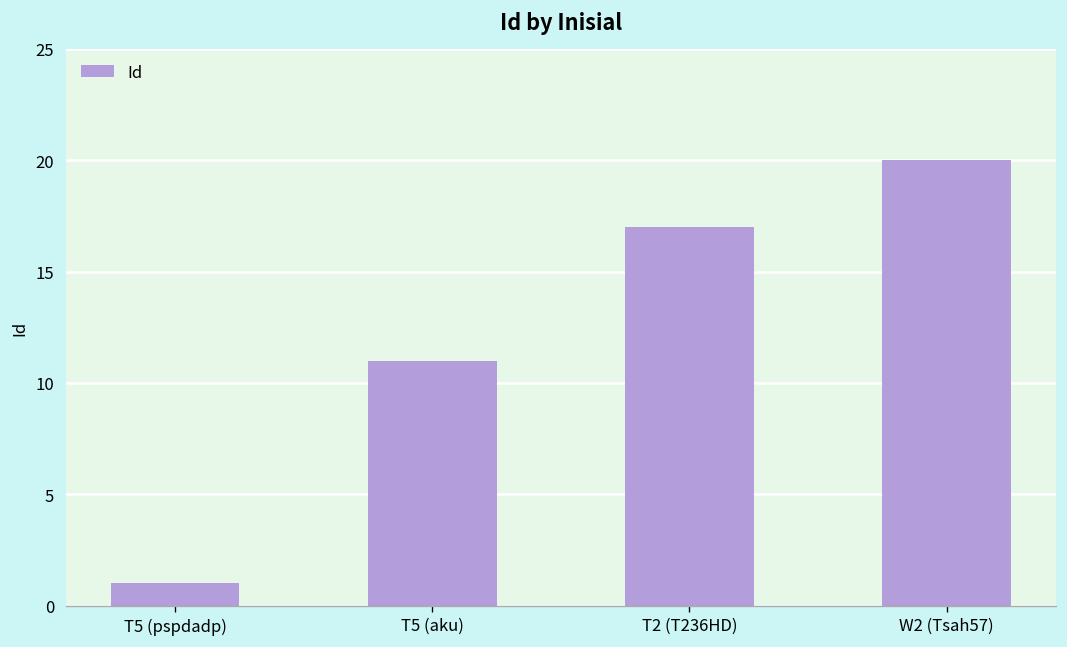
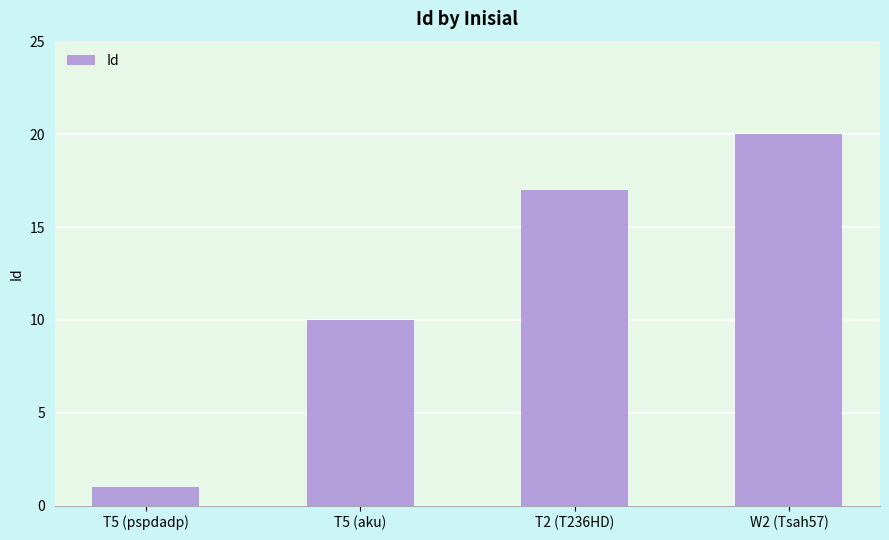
  {
    "T5 (pspdadp)": 1,
-   "T5 (aku)": 11,
+   "T5 (aku)": 10,
    "T2 (T236HD)": 17,
    "W2 (Tsah57)": 20
  }
